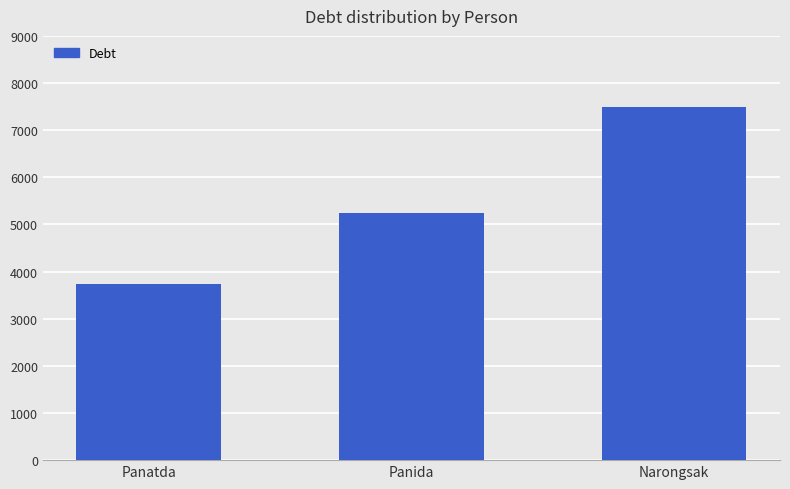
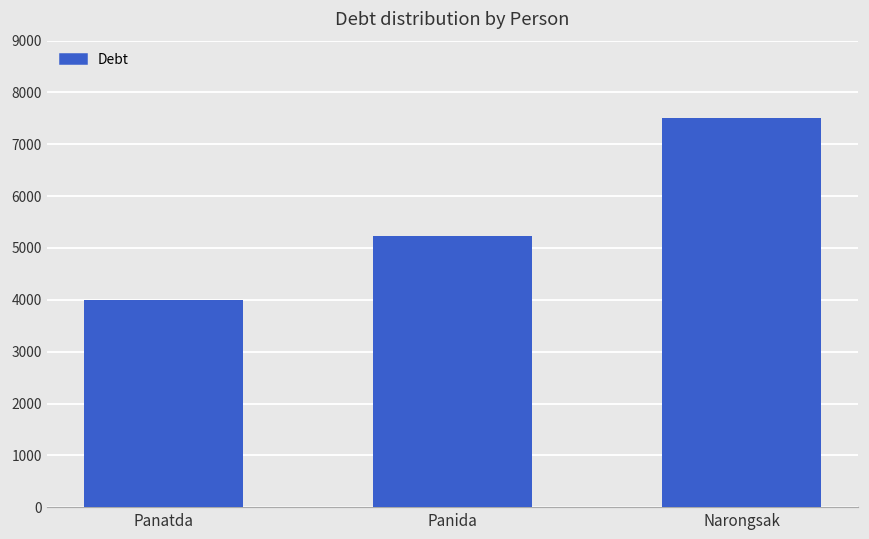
  {
-   "Panatda": 3700,
+   "Panatda": 4000,
    "Panida": 5200,
    "Narongsak": 7500
  }
